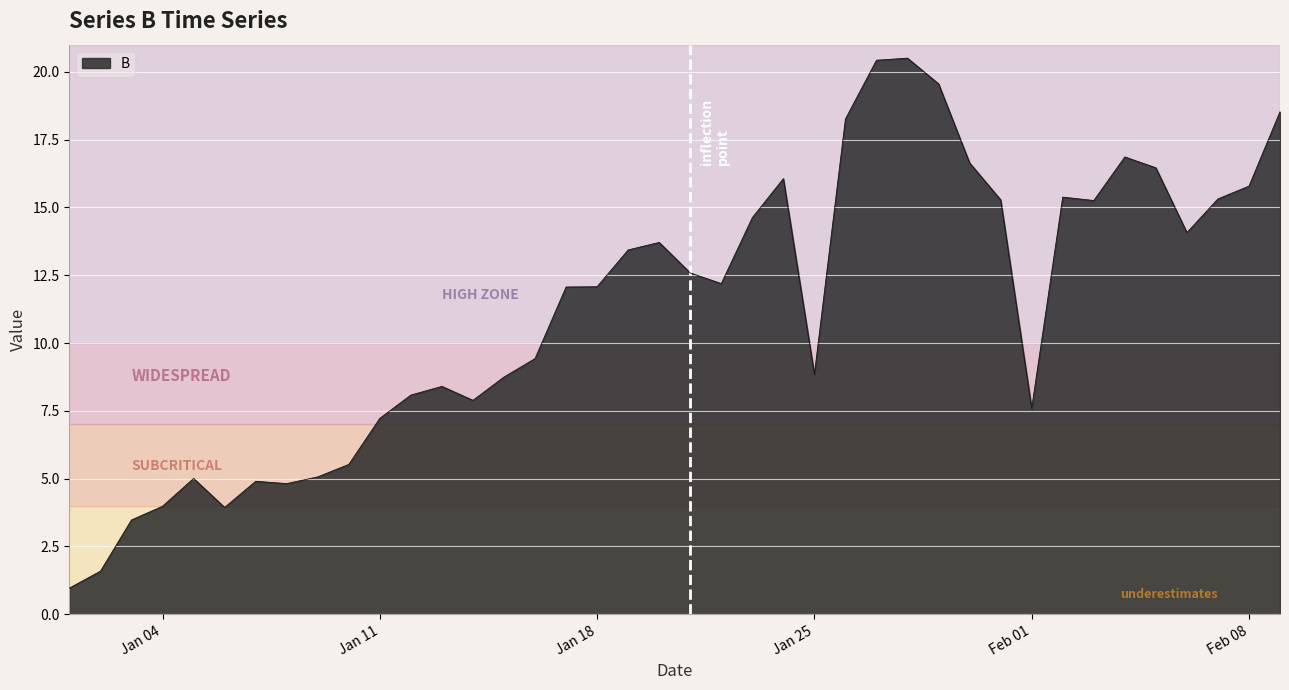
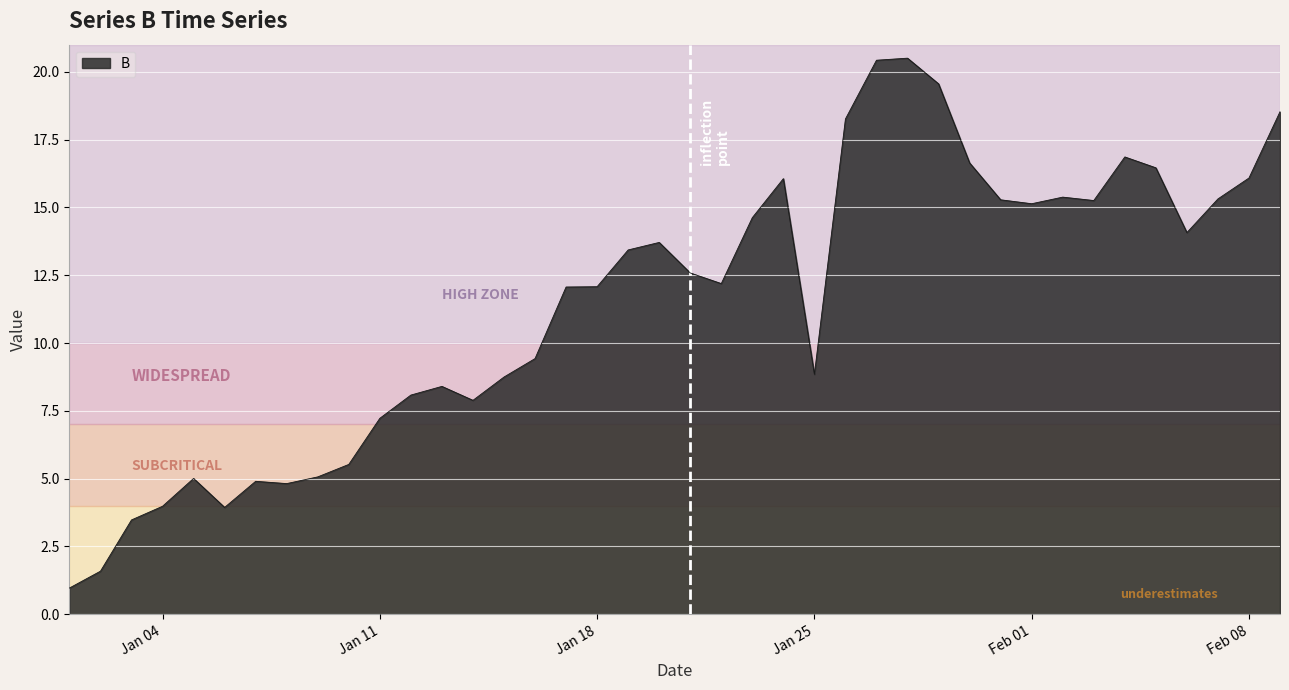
  {
    "Jan 04": 4.0,
    "Jan 11": 7.2,
    "Jan 18": 12.1,
    "Jan 25": 8.8,
-   "Feb 01": 7.6,
-   "Feb 08": 15.8
+   "Feb 01": 15.1,
+   "Feb 08": 16.1
  }
